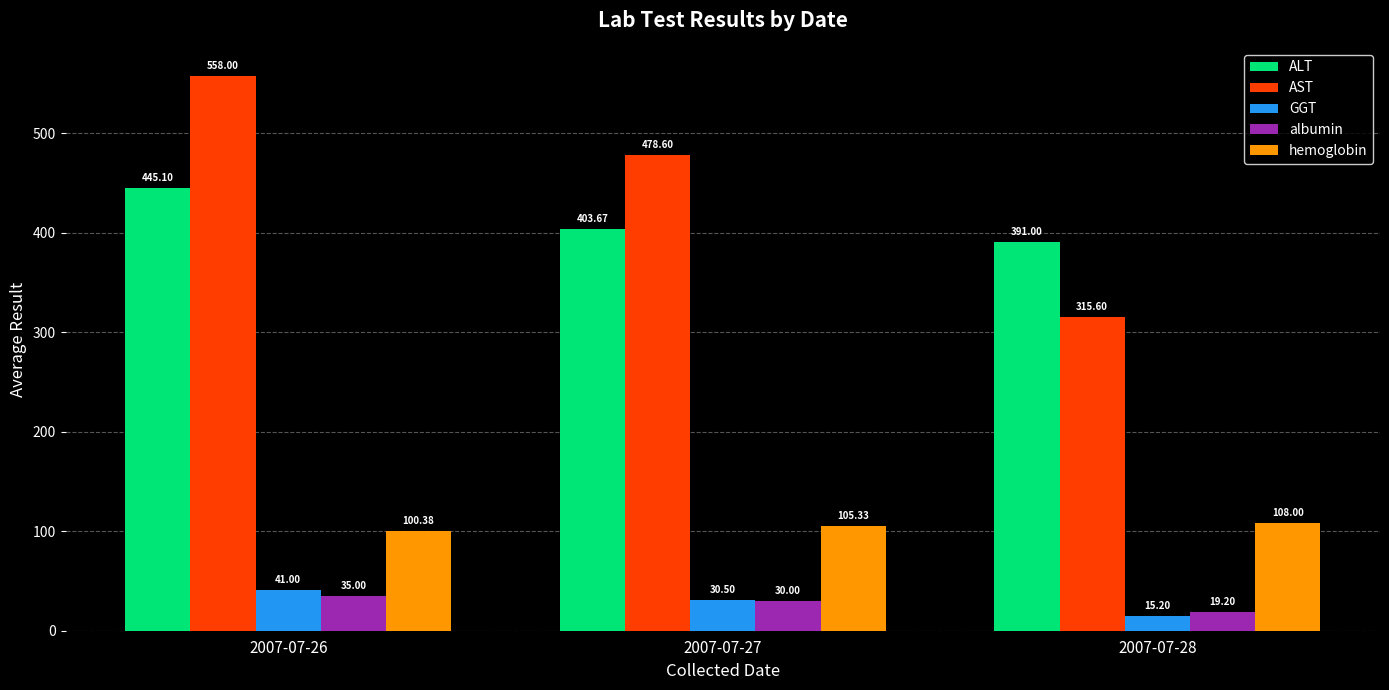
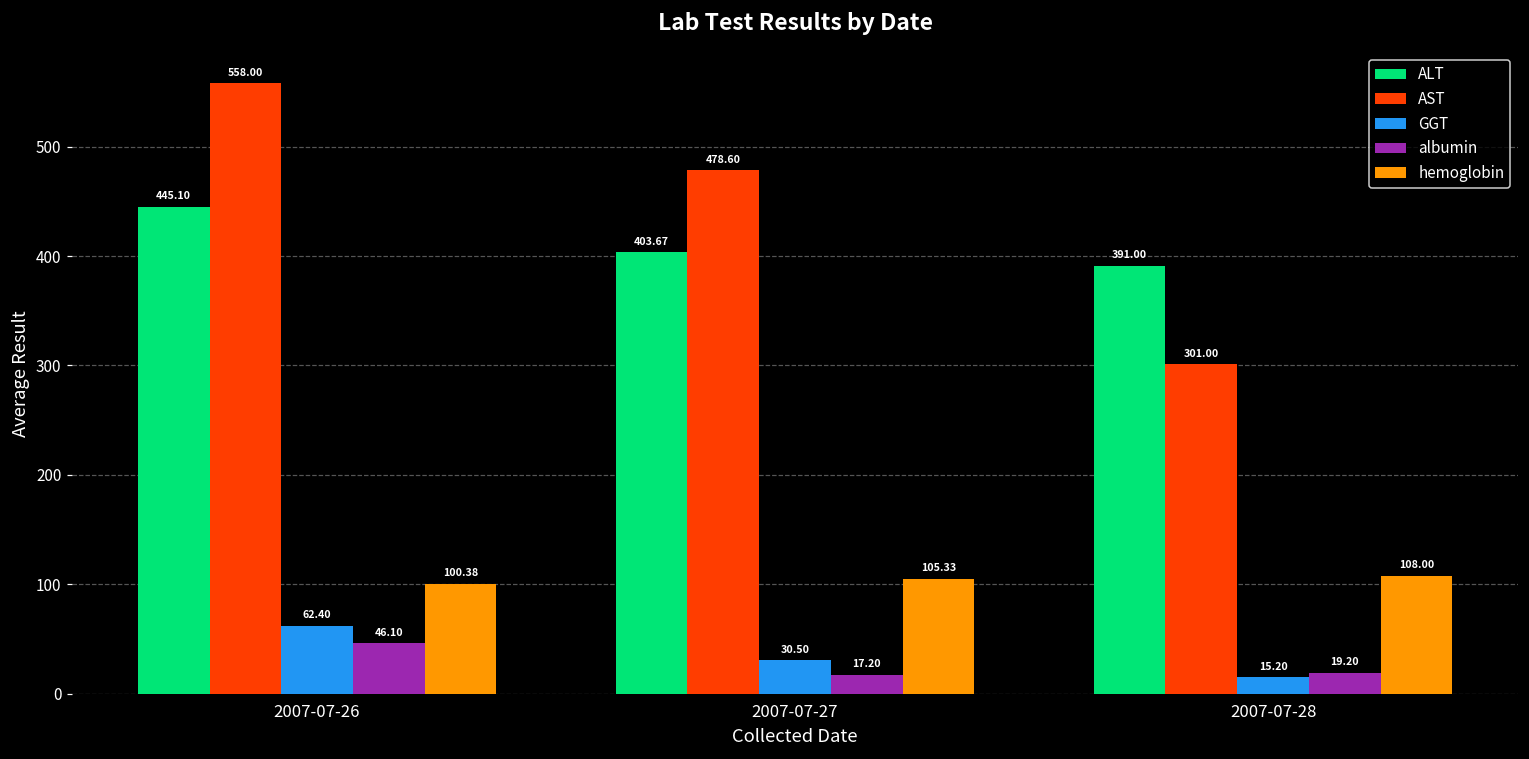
  {
    "ALT": {
      "2007-07-26": 445.10,
      "2007-07-27": 403.67,
      "2007-07-28": 391.00
    },
    "AST": {
      "2007-07-26": 558.00,
      "2007-07-27": 478.60,
-     "2007-07-28": 315.60
+     "2007-07-28": 301.00
    },
    "GGT": {
-     "2007-07-26": 41.00,
+     "2007-07-26": 62.40,
      "2007-07-27": 30.50,
      "2007-07-28": 15.20
    },
    "albumin": {
-     "2007-07-26": 35.00,
-     "2007-07-27": 30.00,
+     "2007-07-26": 46.10,
+     "2007-07-27": 17.20,
      "2007-07-28": 19.20
    },
    "hemoglobin": {
      "2007-07-26": 100.38,
      "2007-07-27": 105.33,
      "2007-07-28": 108.00
    }
  }
